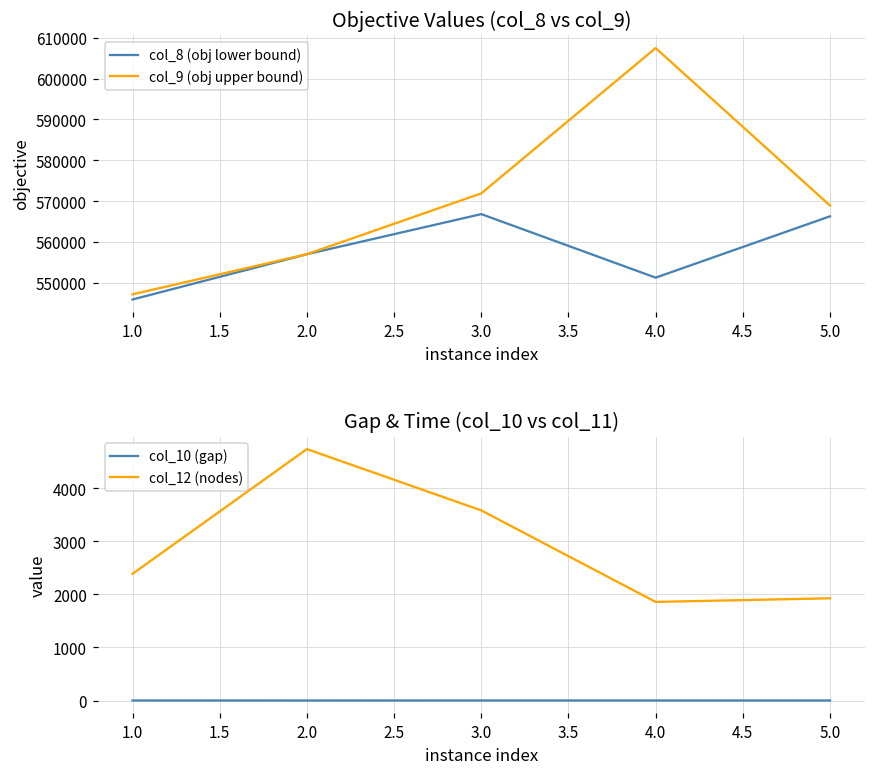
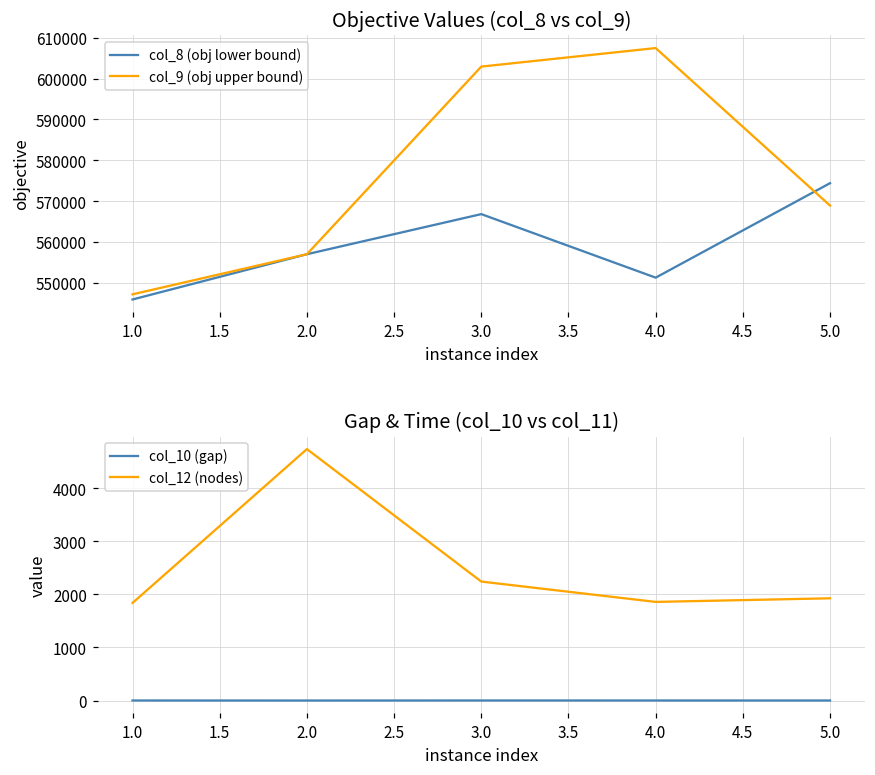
  {
    "Objective Values (col_8 vs col_9)": {
      "col_8 (obj lower bound)": {
        "1.0": 546000,
        "3.0": 567000,
        "4.0": 551000,
-       "5.0": 566000
+       "5.0": 574000
      },
      "col_9 (obj upper bound)": {
        "1.0": 547000,
-       "3.0": 572000,
+       "3.0": 603000,
        "4.0": 607000,
        "5.0": 569000
      }
    },
    "Gap & Time (col_10 vs col_11)": {
      "col_10 (gap)": {
        "1.0": 0,
        "2.0": 0,
        "3.0": 0,
        "4.0": 0,
        "5.0": 0
      },
      "col_12 (nodes)": {
-       "1.0": 2400,
+       "1.0": 1800,
        "2.0": 4700,
-       "3.0": 3600,
+       "3.0": 2200,
        "4.0": 1900,
        "5.0": 1900
      }
    }
  }
